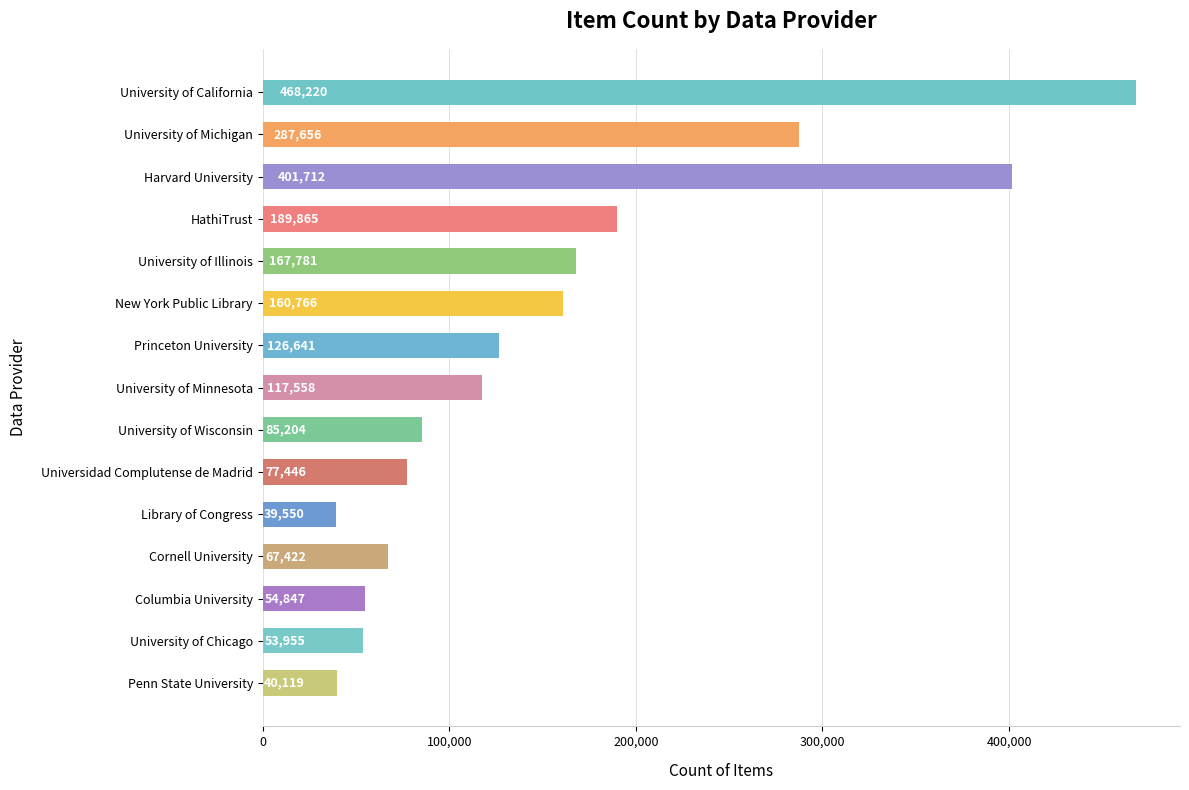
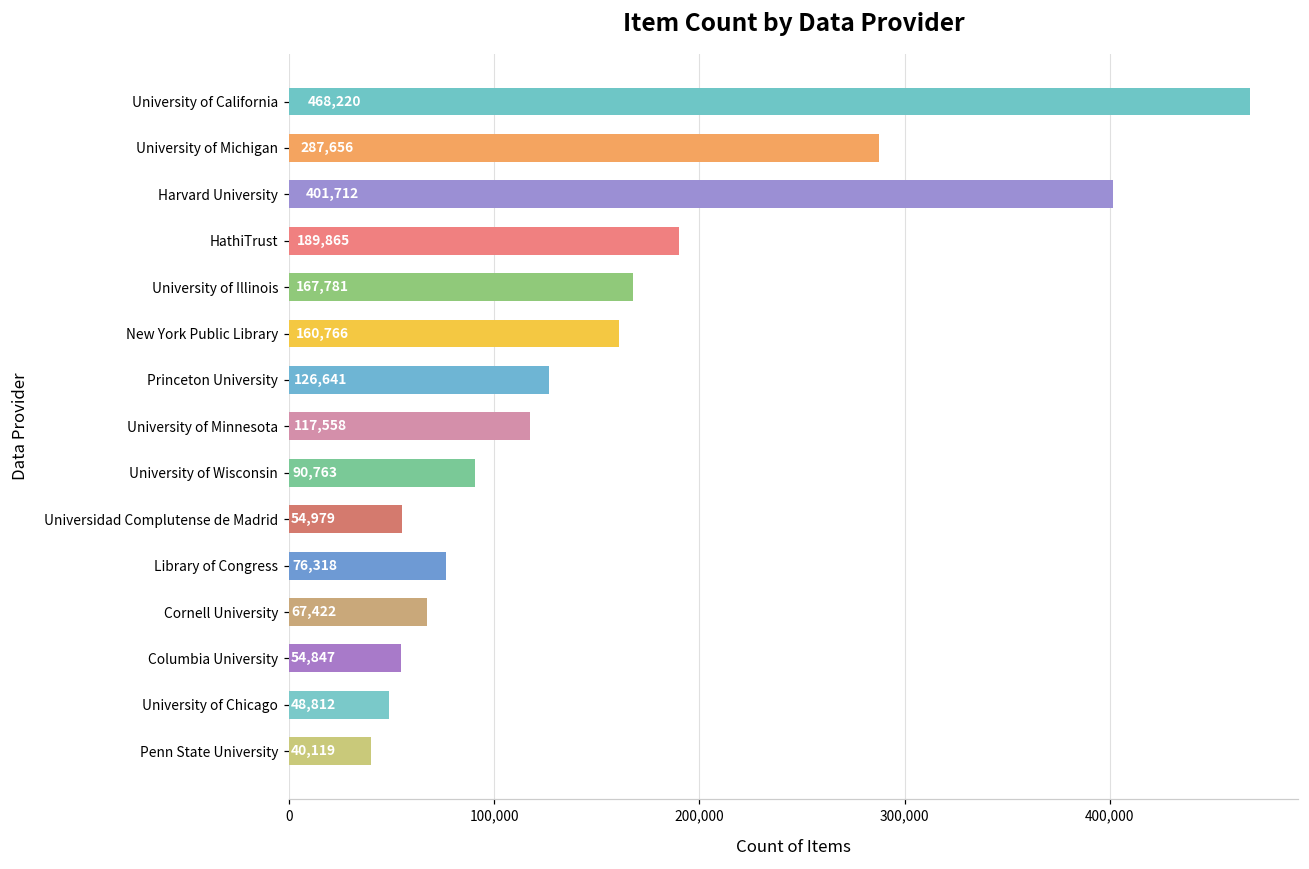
  {
    "University of California": "468,220",
    "University of Michigan": "287,656",
    "Harvard University": "401,712",
    "HathiTrust": "189,865",
    "University of Illinois": "167,781",
    "New York Public Library": "160,766",
    "Princeton University": "126,641",
    "University of Minnesota": "117,558",
-   "University of Wisconsin": "85,204",
-   "Universidad Complutense de Madrid": "77,446",
-   "Library of Congress": "39,550",
+   "University of Wisconsin": "90,763",
+   "Universidad Complutense de Madrid": "54,979",
+   "Library of Congress": "76,318",
    "Cornell University": "67,422",
    "Columbia University": "54,847",
-   "University of Chicago": "53,955",
+   "University of Chicago": "48,812",
    "Penn State University": "40,119"
  }
